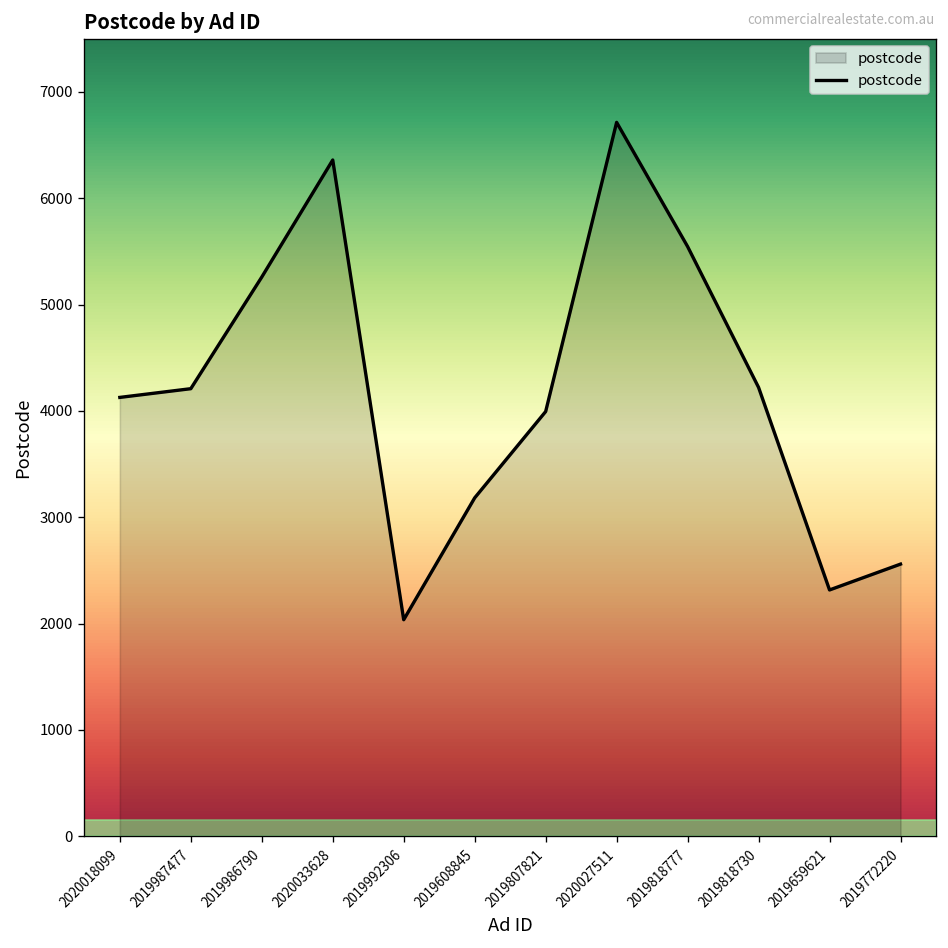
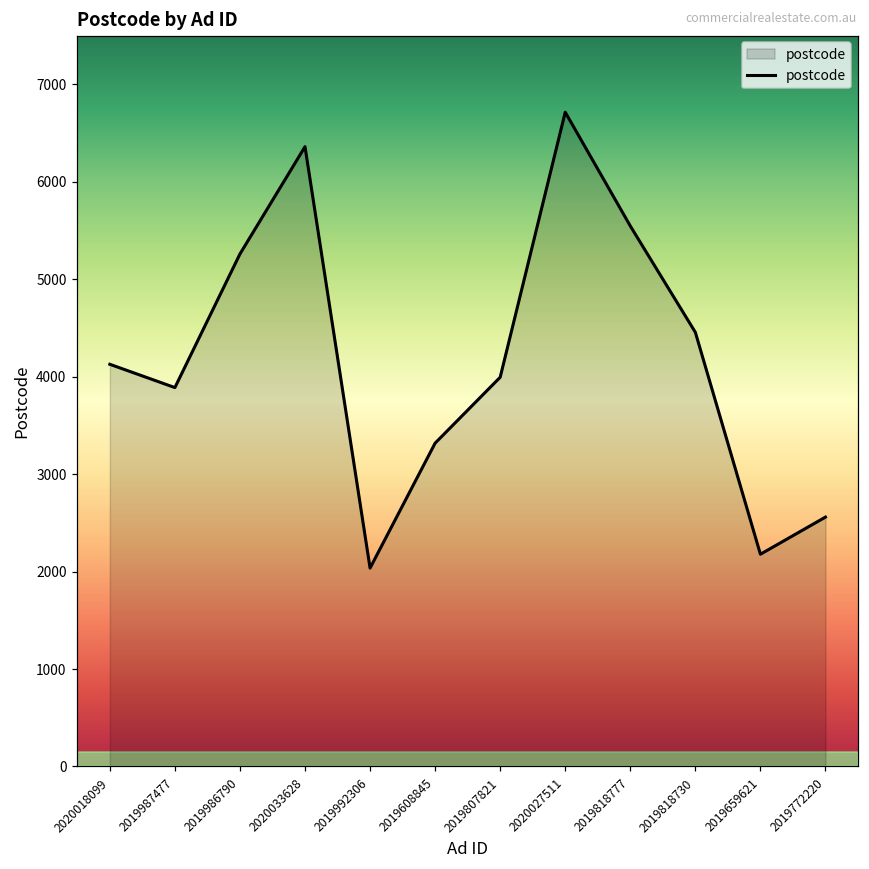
  {
    "2020018099": 4100,
-   "2019987477": 4200,
+   "2019987477": 3900,
    "2019986790": 5300,
    "2020033628": 6400,
    "2019992306": 2000,
-   "2019608845": 3200,
+   "2019608845": 3300,
    "2019807821": 4000,
    "2020027511": 6700,
    "2019818777": 5500,
-   "2019818730": 4200,
-   "2019659621": 2300,
+   "2019818730": 4500,
+   "2019659621": 2200,
    "2019772220": 2600
  }
